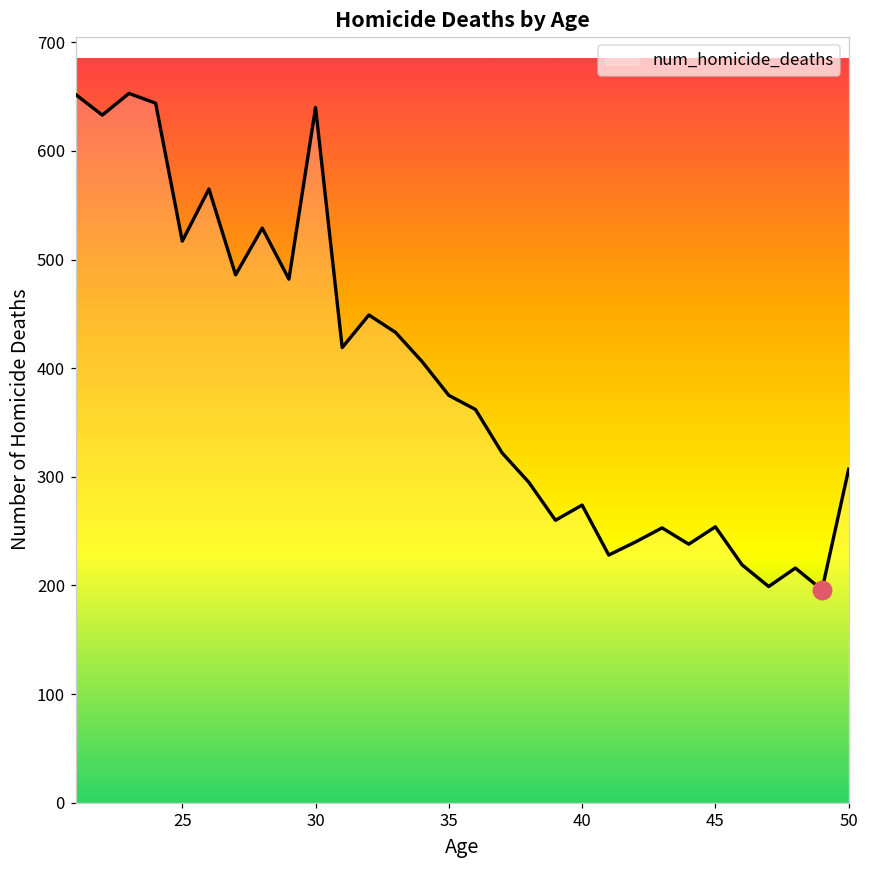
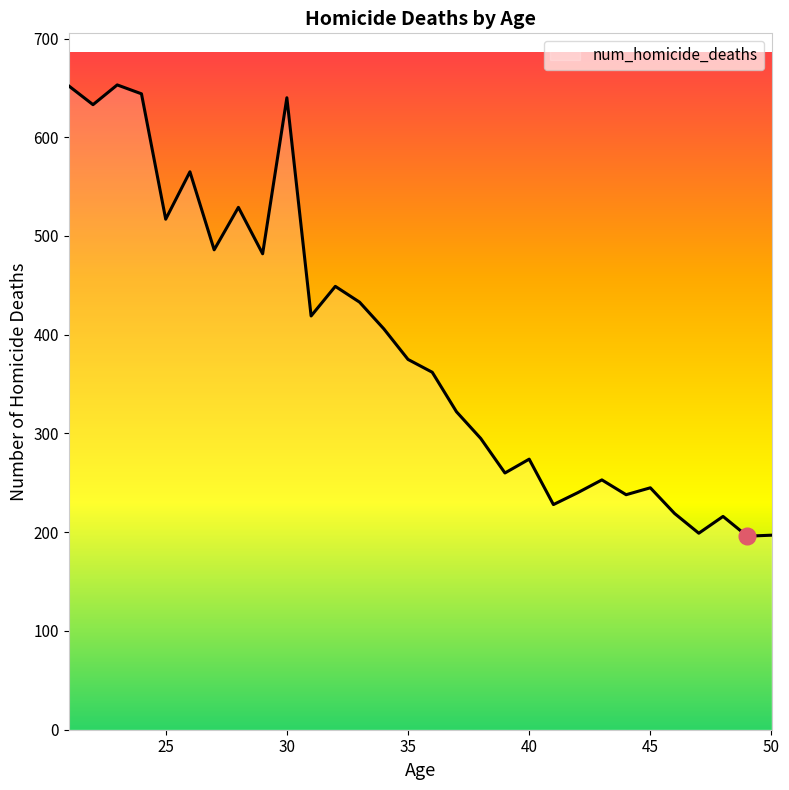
  {
    "num_homicide_deaths": {
      "25": 520,
      "30": 640,
      "35": 380,
      "40": 270,
-     "45": 254,
-     "50": 310
+     "45": 245,
+     "50": 200
    }
  }
